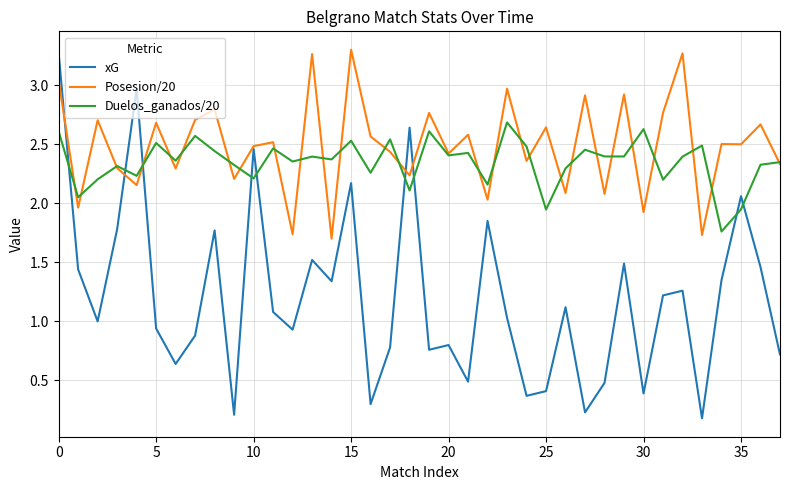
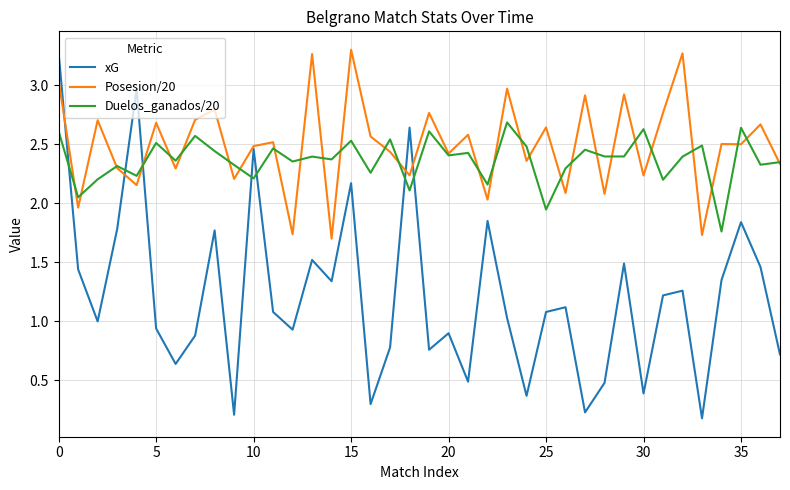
  {
    "xG": {
      "0": 3.27,
      "5": 0.94,
      "10": 2.46,
      "15": 2.17,
-     "20": 0.8,
-     "25": 0.41,
+     "20": 0.9,
+     "25": 1.08,
      "30": 0.39,
-     "35": 2.06
+     "35": 1.84
    },
    "Posesion/20": {
      "0": 3.04,
      "5": 2.68,
      "10": 2.48,
      "15": 3.30,
      "25": 2.64,
-     "30": 1.93,
+     "30": 2.24,
      "35": 2.50
    },
    "Duelos_ganados/20": {
      "0": 2.61,
      "5": 2.51,
      "10": 2.21,
      "15": 2.53,
      "25": 1.95,
      "30": 2.63,
-     "35": 1.95
+     "35": 2.64
    }
  }
